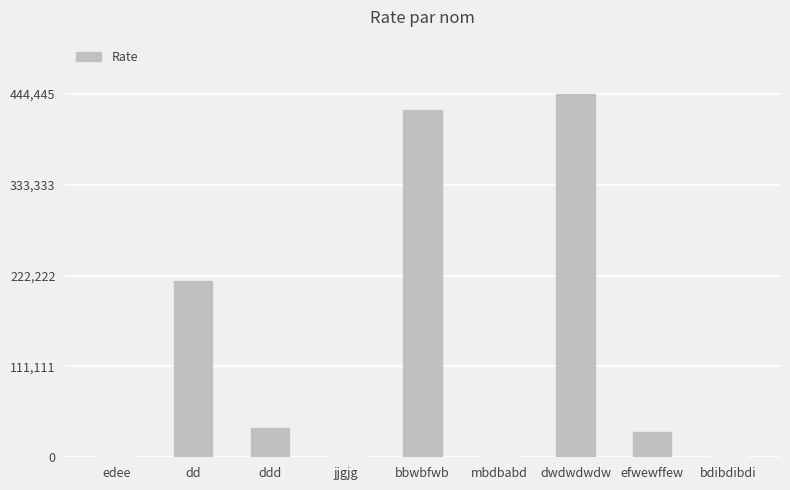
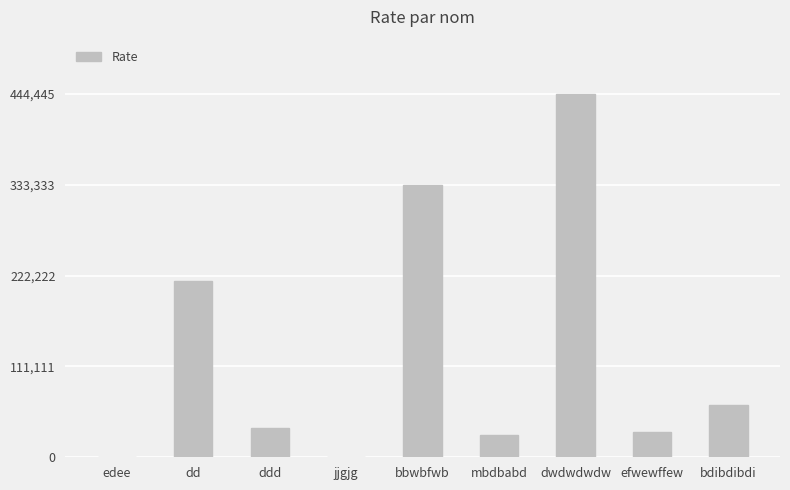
  {
    "dd": "220,000",
    "ddd": "40,000",
-   "bbwbfwb": "420,000",
-   "mbdbabd": "0",
+   "bbwbfwb": "330,000",
+   "mbdbabd": "30,000",
    "dwdwdwdw": "440,000",
    "efwewffew": "30,000",
-   "bdibdibdi": "0"
+   "bdibdibdi": "60,000"
  }
